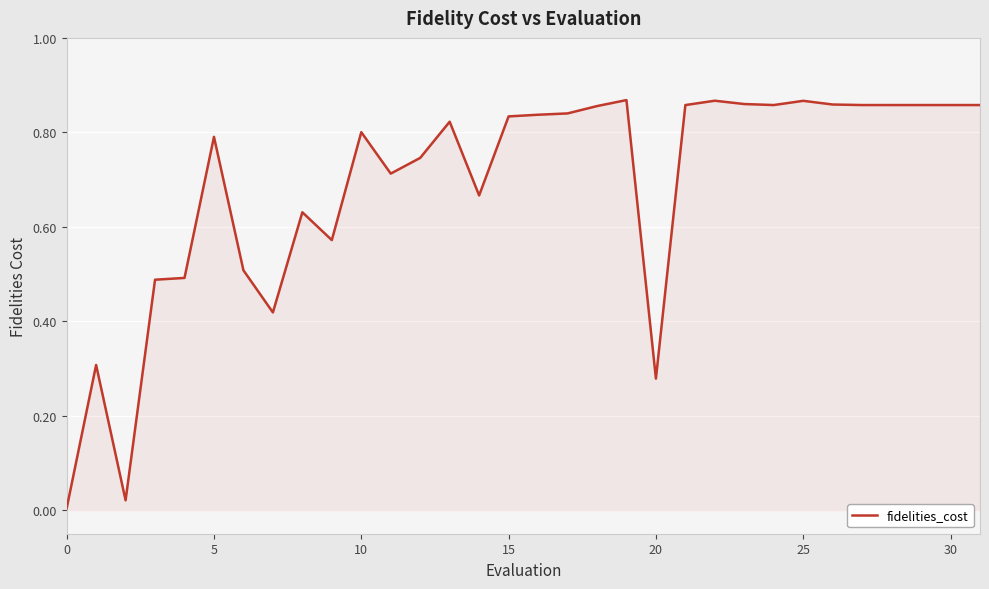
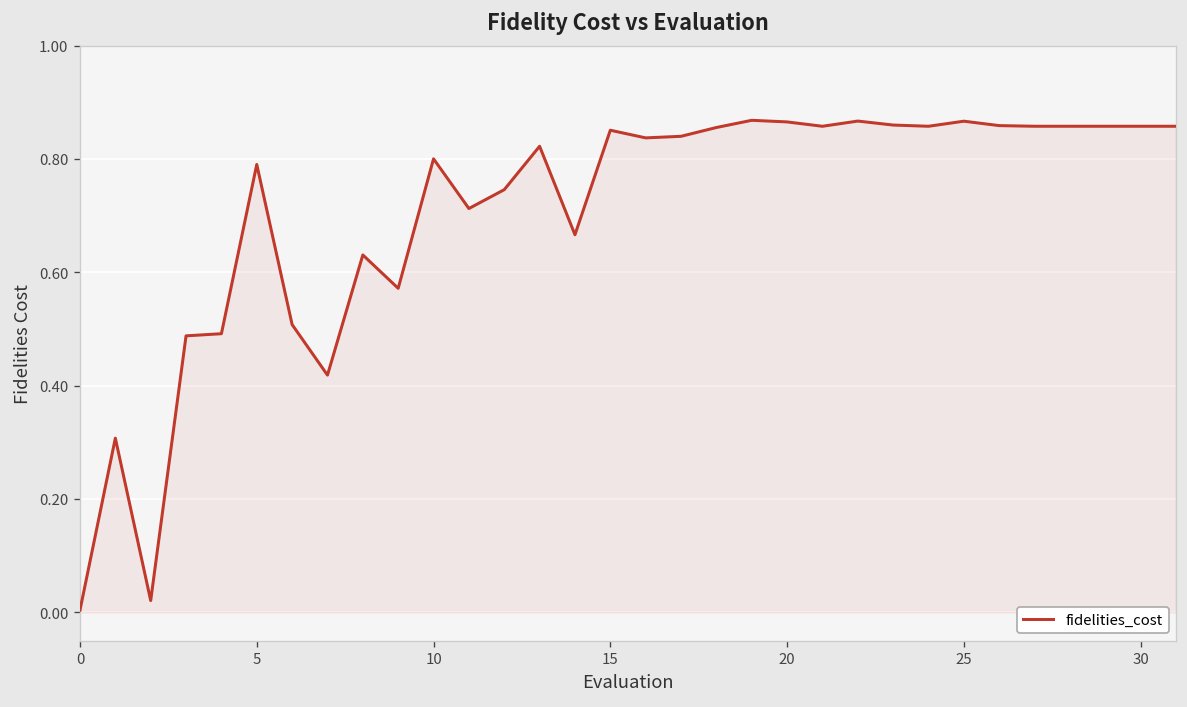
  {
    "0": 0.00,
    "5": 0.79,
    "10": 0.80,
-   "15": 0.83,
-   "20": 0.28,
+   "15": 0.85,
+   "20": 0.87,
    "25": 0.87,
    "30": 0.86
  }
